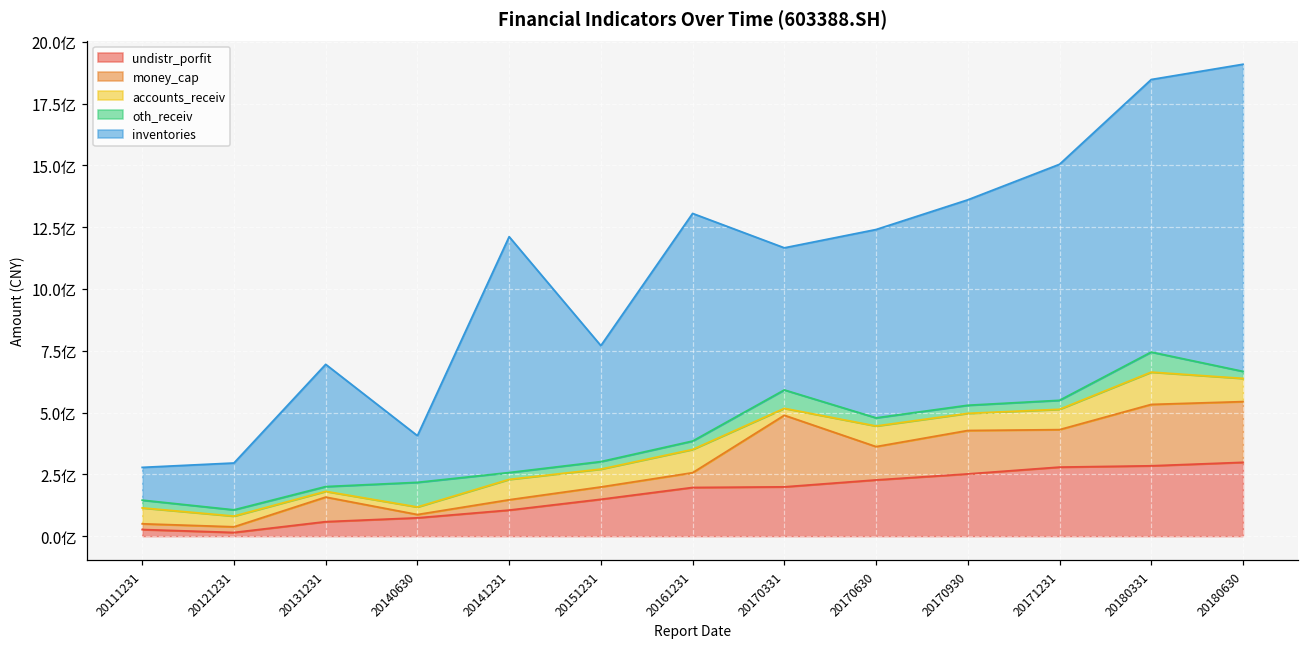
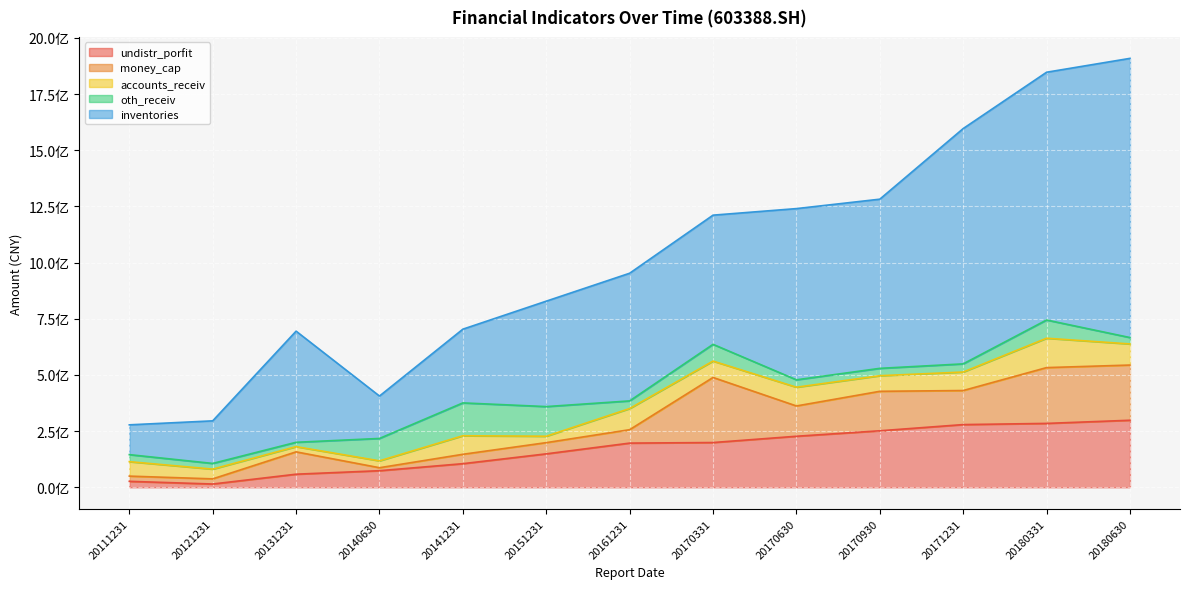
  {
    "accounts_receiv": {
      "20111231": "0.6亿",
      "20121231": "0.4亿",
      "20131231": "0.2亿",
      "20140630": "0.3亿",
      "20141231": "0.8亿",
-     "20151231": "0.7亿",
+     "20151231": "0.3亿",
      "20161231": "0.9亿",
-     "20170331": "0.3亿",
+     "20170331": "0.7亿",
      "20170630": "0.8亿",
      "20170930": "0.7亿",
      "20171231": "0.8亿",
      "20180331": "1.3亿",
      "20180630": "0.9亿"
    },
    "oth_receiv": {
      "20111231": "0.3亿",
      "20121231": "0.3亿",
      "20131231": "0.2亿",
      "20140630": "1.0亿",
-     "20141231": "0.3亿",
-     "20151231": "0.3亿",
+     "20141231": "1.5亿",
+     "20151231": "1.3亿",
      "20161231": "0.3亿",
      "20170331": "0.7亿",
      "20170630": "0.3亿",
      "20170930": "0.3亿",
      "20171231": "0.4亿",
      "20180331": "0.8亿",
      "20180630": "0.3亿"
    },
    "inventories": {
      "20111231": "1.3亿",
      "20121231": "1.9亿",
      "20131231": "4.9亿",
      "20140630": "1.9亿",
-     "20141231": "9.5亿",
+     "20141231": "3.3亿",
      "20151231": "4.7亿",
-     "20161231": "9.2亿",
+     "20161231": "5.7亿",
      "20170331": "5.7亿",
      "20170630": "7.6亿",
-     "20170930": "8.3亿",
-     "20171231": "9.5亿",
+     "20170930": "7.5亿",
+     "20171231": "10.5亿",
      "20180331": "11.0亿",
      "20180630": "12.4亿"
    }
  }
